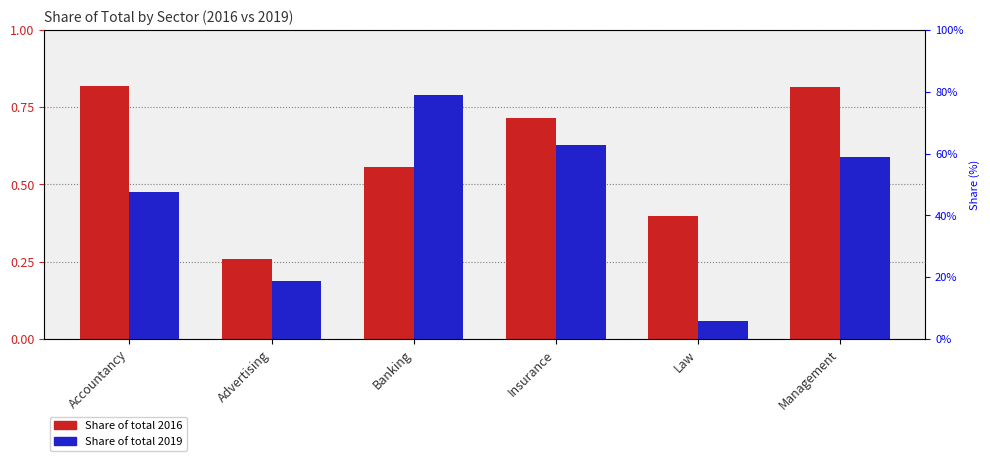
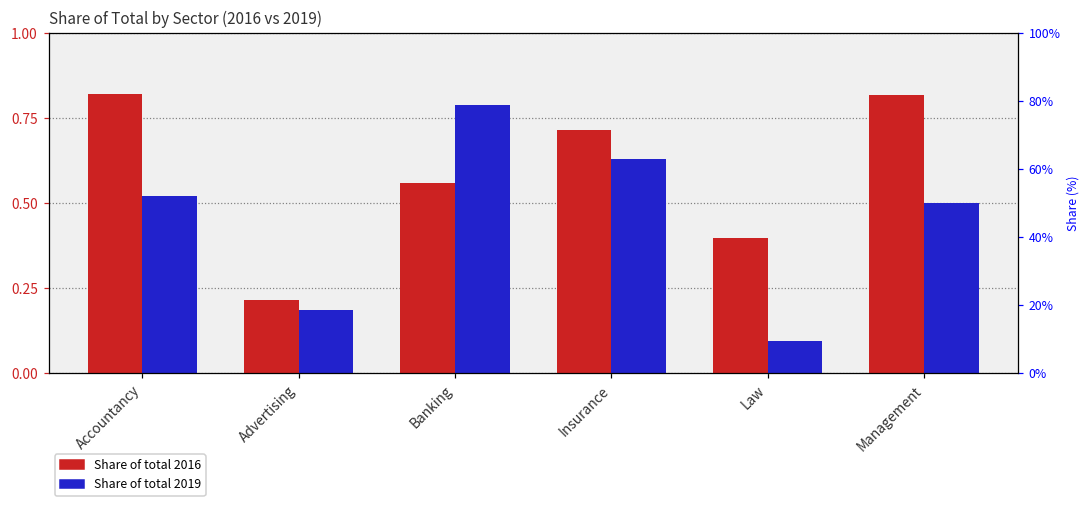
  {
    "Share of total 2016": {
      "Accountancy": 0.82,
-     "Advertising": 0.26,
+     "Advertising": 0.21,
      "Banking": 0.56,
      "Insurance": 0.71,
      "Law": 0.40,
      "Management": 0.82
    },
    "Share of total 2019": {
-     "Accountancy": 0.48,
+     "Accountancy": 0.52,
      "Advertising": 0.19,
      "Banking": 0.79,
      "Insurance": 0.63,
-     "Law": 0.06,
-     "Management": 0.59
+     "Law": 0.10,
+     "Management": 0.50
    }
  }
